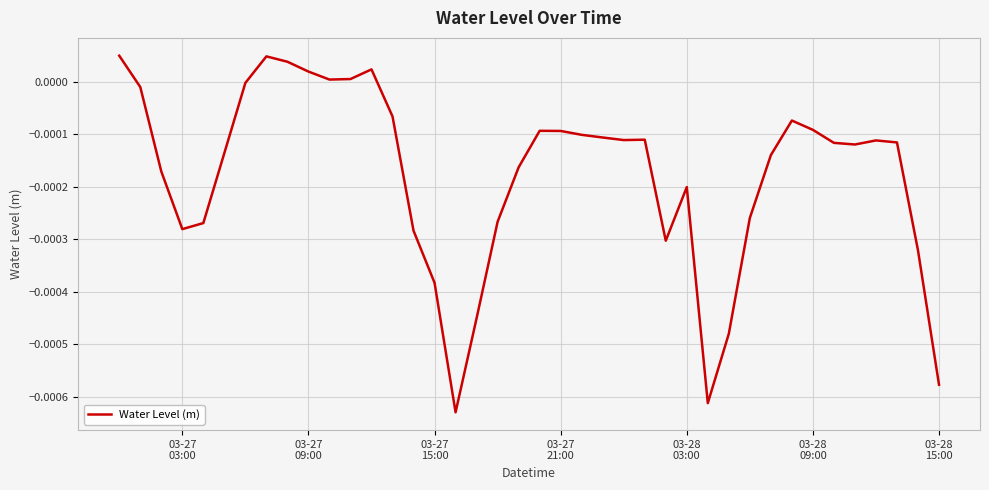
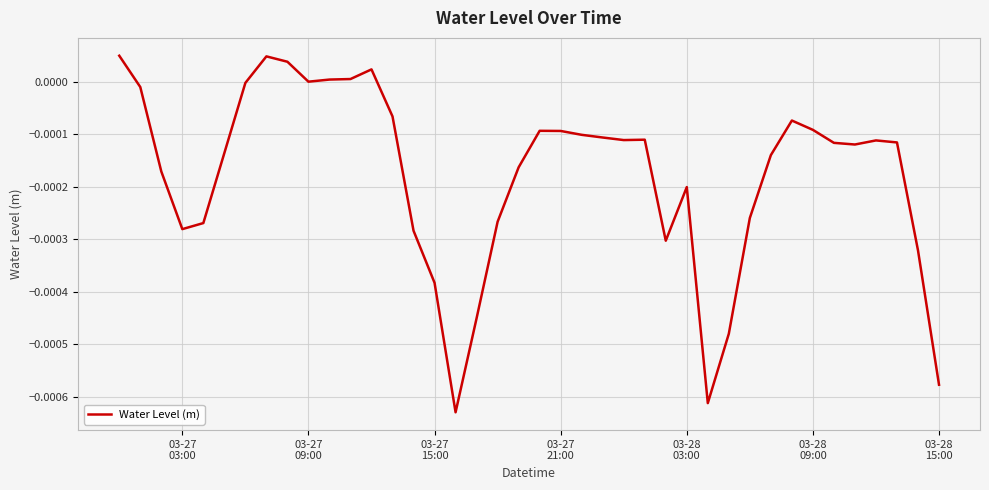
  {
    "03-27 03:00": -0.00028,
-   "03-27 09:00": 0.00002,
+   "03-27 09:00": 0.00000,
    "03-27 15:00": -0.00038,
    "03-27 21:00": -0.00009,
    "03-28 03:00": -0.00020,
    "03-28 09:00": -0.00009,
    "03-28 15:00": -0.00058
  }
